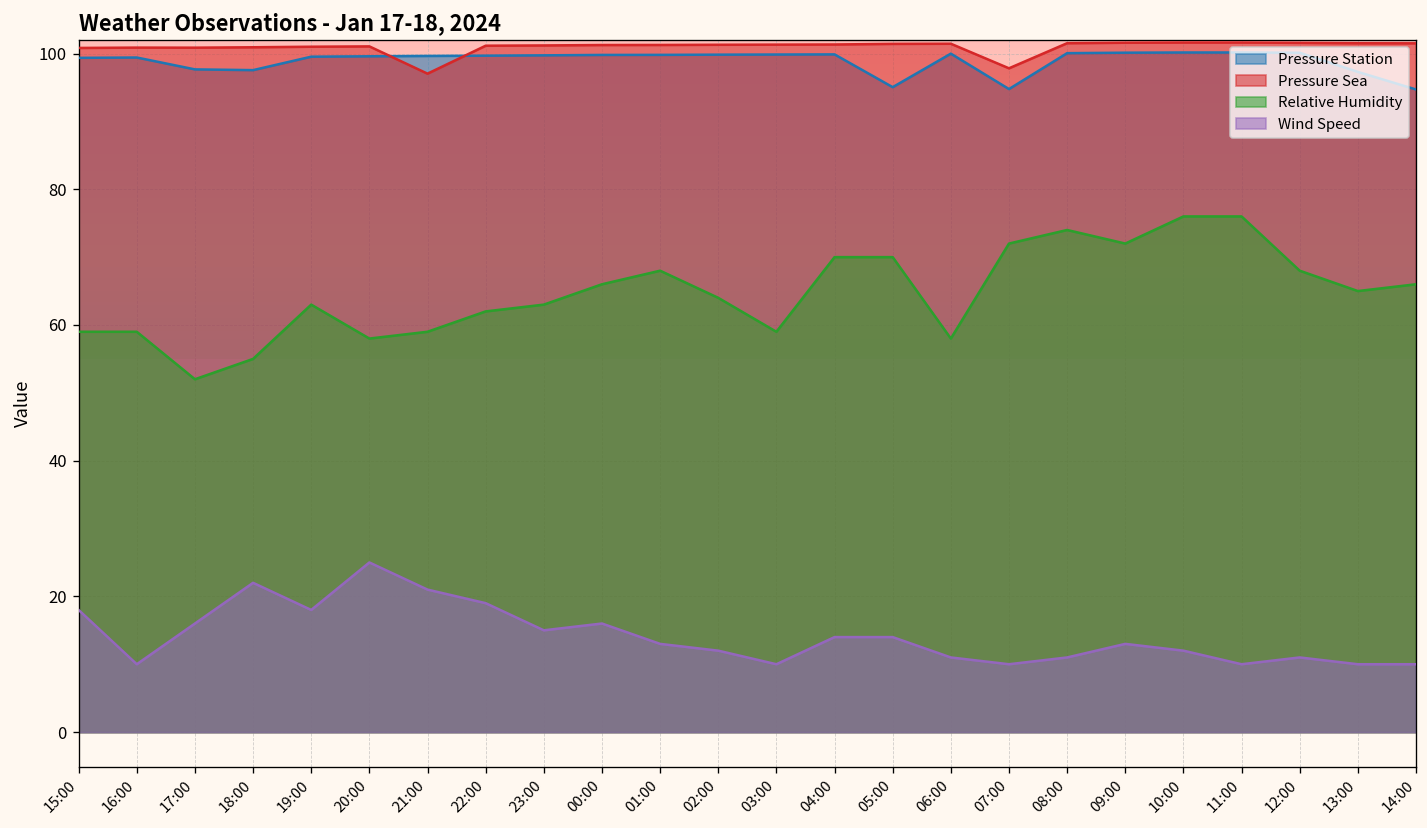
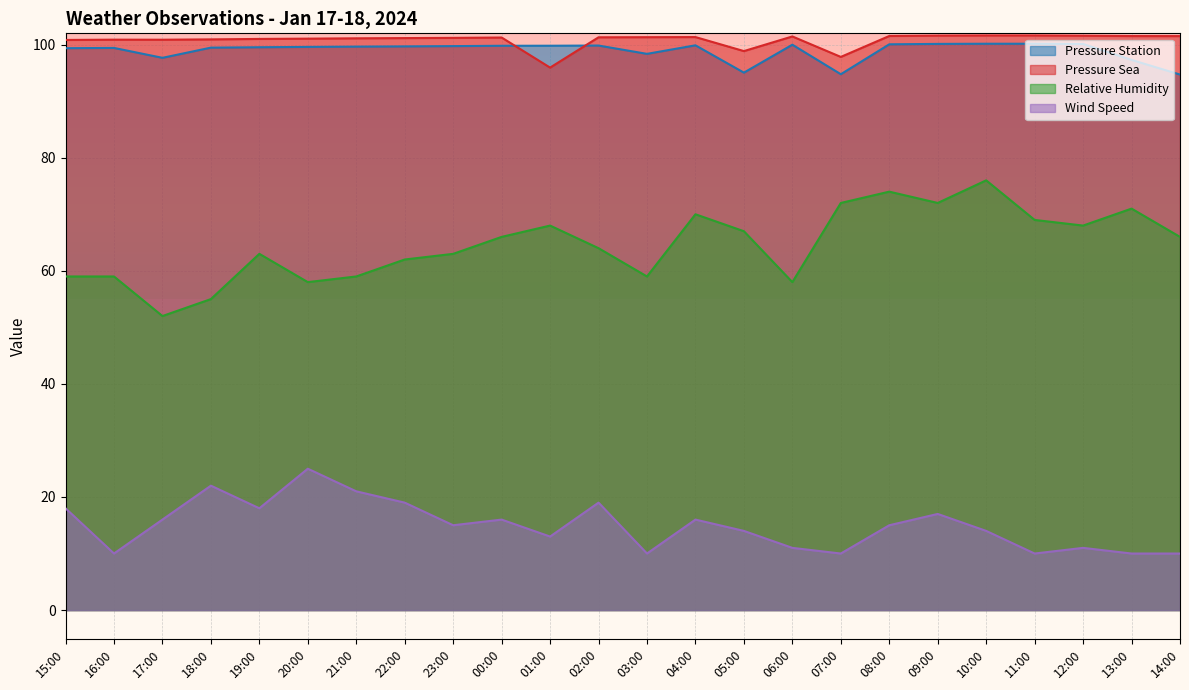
  {
    "Pressure Station": {
      "15:00": 99,
      "16:00": 99,
      "17:00": 98,
-     "18:00": 98,
+     "18:00": 99,
      "19:00": 100,
      "20:00": 100,
      "21:00": 100,
      "22:00": 100,
      "23:00": 100,
      "00:00": 100,
      "01:00": 100,
      "02:00": 100,
-     "03:00": 100,
+     "03:00": 98,
      "04:00": 100,
      "05:00": 95,
      "06:00": 100,
      "07:00": 95,
      "08:00": 100,
      "09:00": 100,
      "10:00": 100,
      "14:00": 95
    },
    "Pressure Sea": {
      "15:00": 101,
      "16:00": 101,
      "17:00": 101,
      "18:00": 101,
      "19:00": 101,
      "20:00": 101,
-     "21:00": 97,
+     "21:00": 101,
      "22:00": 101,
      "23:00": 101,
      "00:00": 101,
-     "01:00": 101,
+     "01:00": 96,
      "02:00": 101,
      "03:00": 101,
      "04:00": 101,
-     "05:00": 101,
+     "05:00": 99,
      "06:00": 101,
      "07:00": 98,
      "08:00": 102,
      "09:00": 102,
      "10:00": 102,
      "11:00": 102,
      "12:00": 102,
      "13:00": 102,
      "14:00": 102
    },
    "Relative Humidity": {
      "15:00": 59,
      "16:00": 59,
      "17:00": 52,
      "18:00": 55,
      "19:00": 63,
      "20:00": 58,
      "21:00": 59,
      "22:00": 62,
      "23:00": 63,
      "00:00": 66,
      "01:00": 68,
      "02:00": 64,
      "03:00": 59,
      "04:00": 70,
-     "05:00": 70,
+     "05:00": 67,
      "06:00": 58,
      "07:00": 72,
      "08:00": 74,
      "09:00": 72,
      "10:00": 76,
-     "11:00": 76,
+     "11:00": 69,
      "12:00": 68,
-     "13:00": 65,
+     "13:00": 71,
      "14:00": 66
    },
    "Wind Speed": {
      "15:00": 18,
      "16:00": 10,
      "17:00": 16,
      "18:00": 22,
      "19:00": 18,
      "20:00": 25,
      "21:00": 21,
      "22:00": 19,
      "23:00": 15,
      "00:00": 16,
      "01:00": 13,
-     "02:00": 12,
+     "02:00": 19,
      "03:00": 10,
-     "04:00": 14,
+     "04:00": 16,
      "05:00": 14,
      "06:00": 11,
      "07:00": 10,
-     "08:00": 11,
-     "09:00": 13,
-     "10:00": 12,
+     "08:00": 15,
+     "09:00": 17,
+     "10:00": 14,
      "11:00": 10,
      "12:00": 11,
      "13:00": 10,
      "14:00": 10
    }
  }
